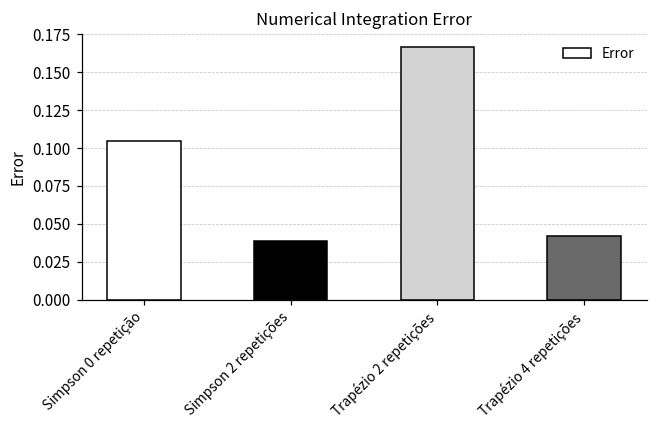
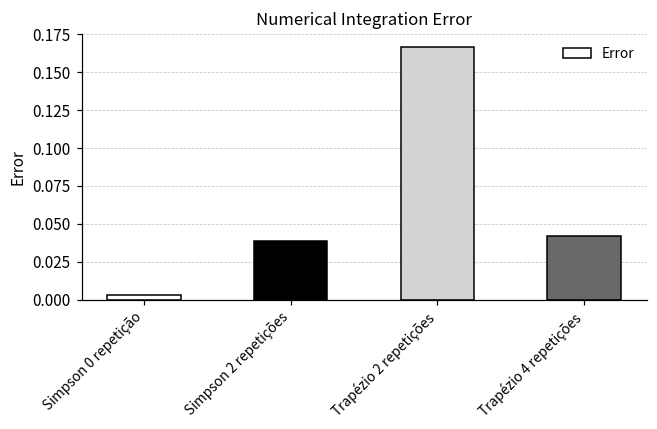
  {
-   "Simpson 0 repetição": 0.105,
+   "Simpson 0 repetição": 0.003,
    "Simpson 2 repetições": 0.039,
    "Trapézio 2 repetições": 0.167,
    "Trapézio 4 repetições": 0.042
  }
